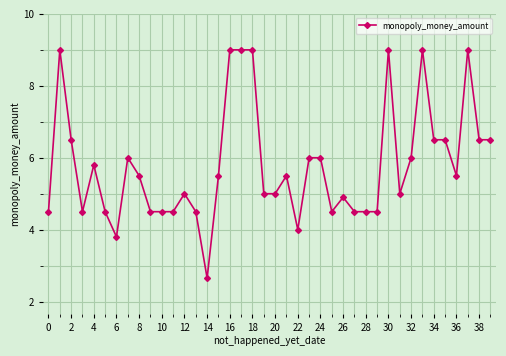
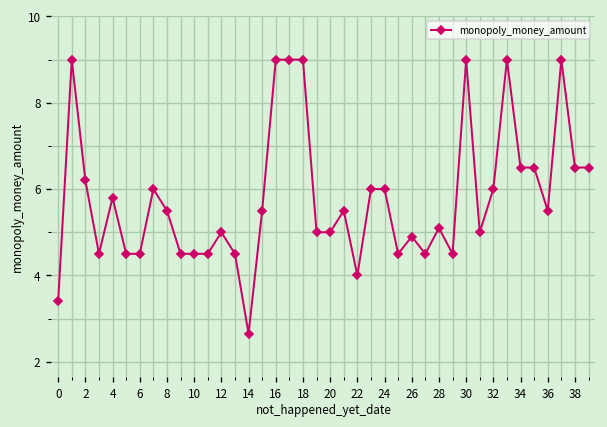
  {
-   "0": 4.5,
-   "2": 6.5,
+   "0": 3.4,
+   "2": 6.2,
    "4": 5.8,
-   "6": 3.8,
+   "6": 4.5,
    "8": 5.5,
    "10": 4.5,
    "12": 5.0,
    "14": 2.7,
    "16": 9.0,
    "18": 9.0,
    "20": 5.0,
    "22": 4.0,
    "24": 6.0,
    "26": 4.9,
-   "28": 4.5,
+   "28": 5.1,
    "30": 9.0,
    "32": 6.0,
    "34": 6.5,
    "36": 5.5,
    "38": 6.5
  }
